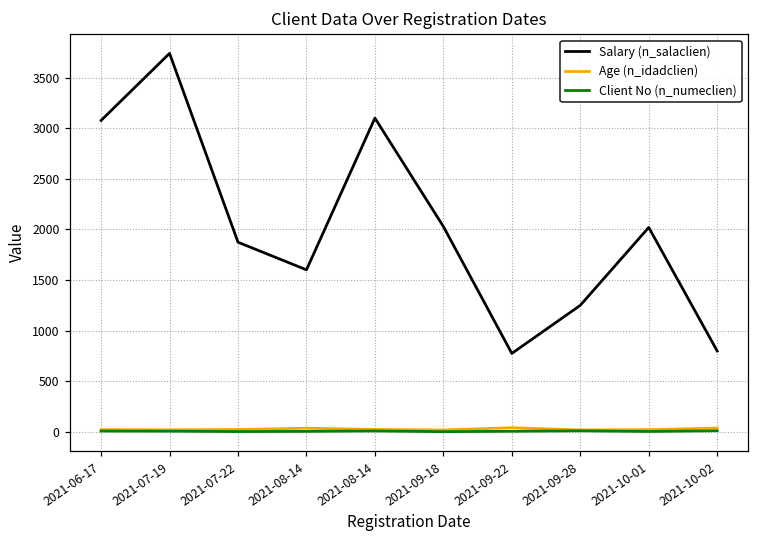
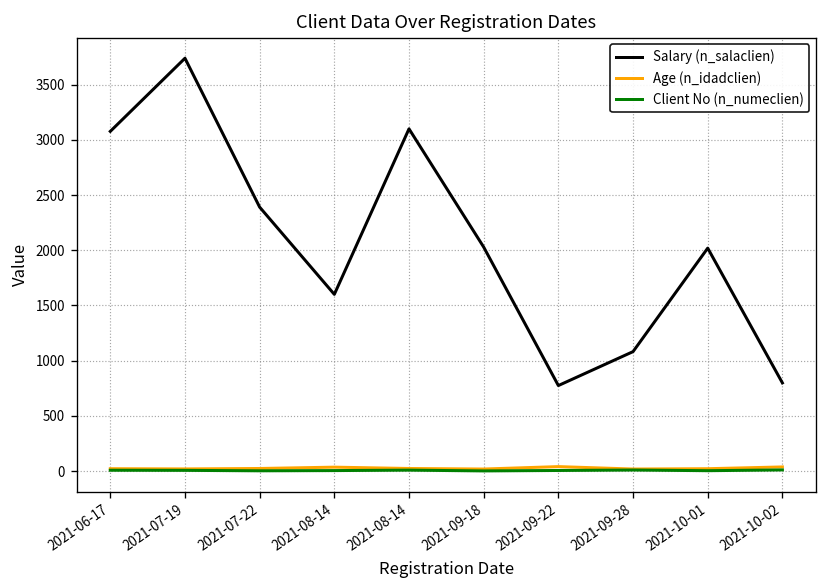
  {
    "Salary (n_salaclien)": {
      "2021-06-17": 3100,
      "2021-07-19": 3700,
-     "2021-07-22": 1900,
+     "2021-07-22": 2400,
      "2021-09-18": 2000,
      "2021-09-22": 800,
-     "2021-09-28": 1200,
+     "2021-09-28": 1100,
      "2021-10-01": 2000,
      "2021-10-02": 800
    },
    "Age (n_idadclien)": {
      "2021-09-22": 0
    },
    "Client No (n_numeclien)": {
      "2021-09-22": 0
    }
  }
